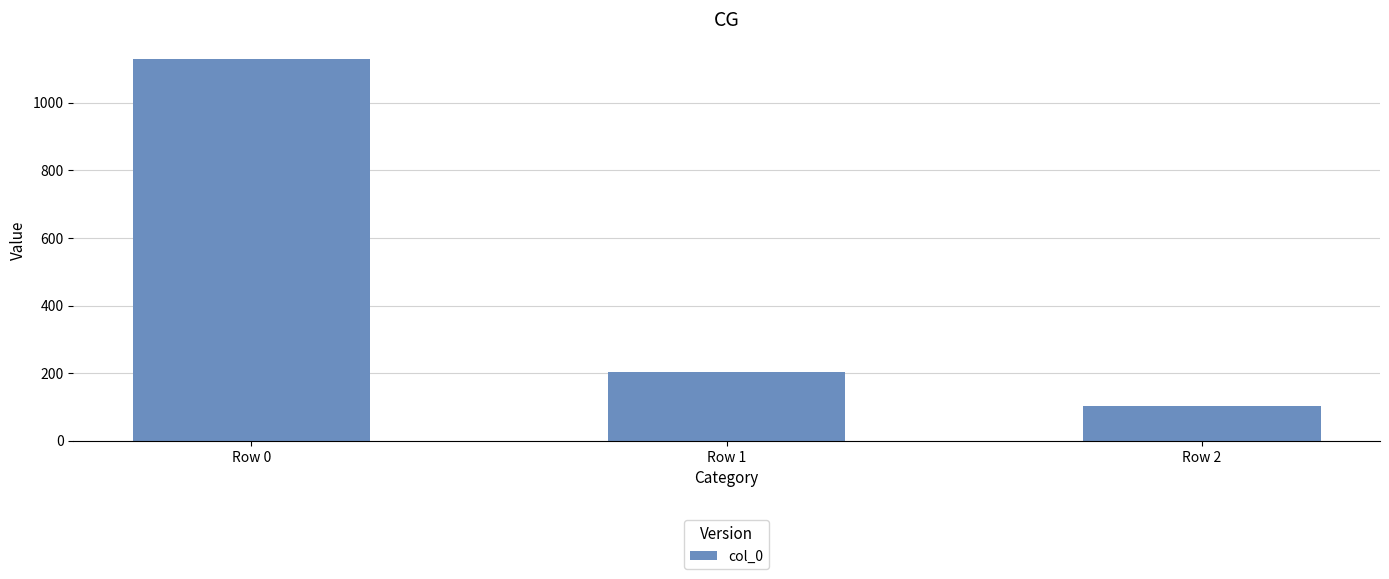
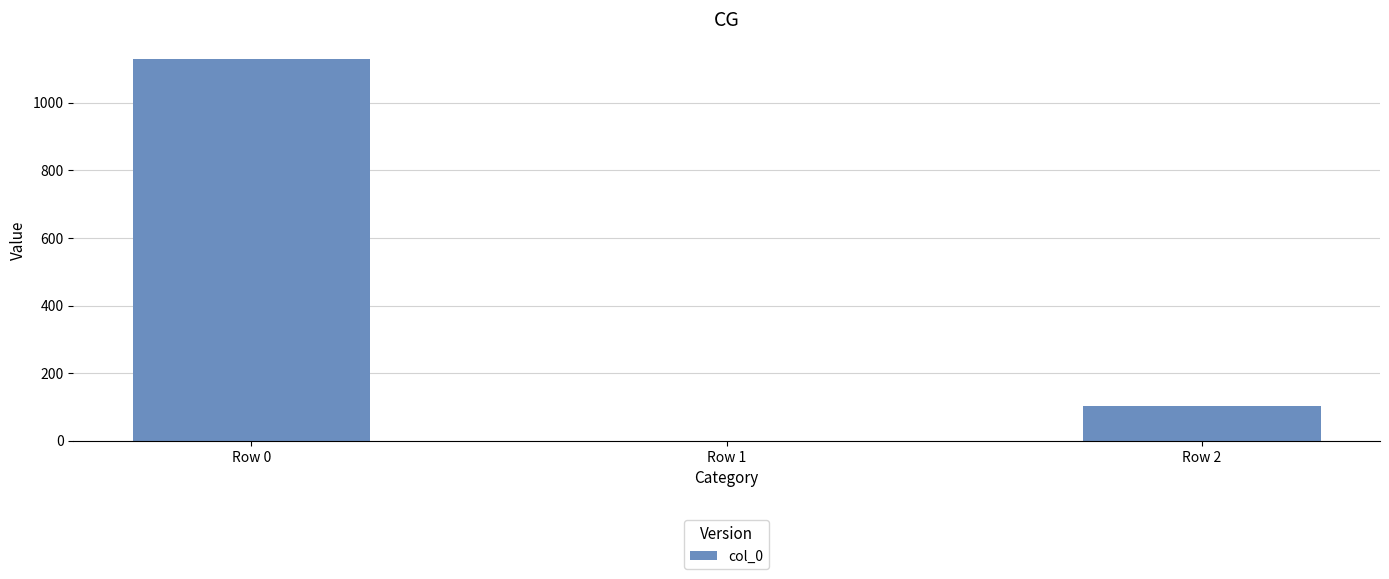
  {
    "Row 0": 1130,
-   "Row 1": 200,
+   "Row 1": 0,
    "Row 2": 100
  }
